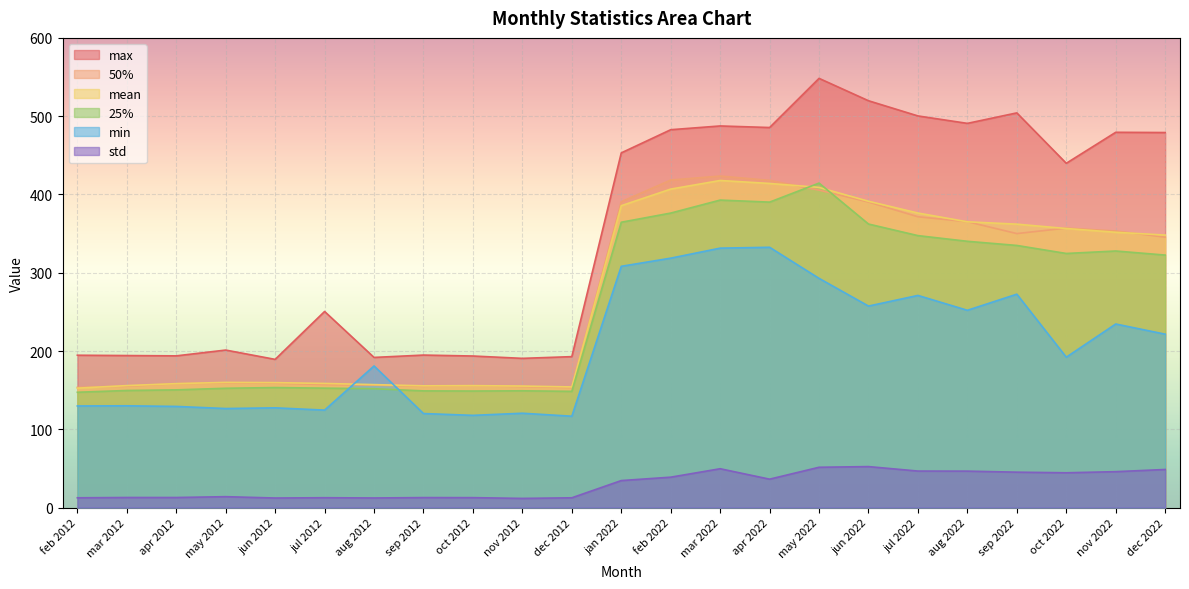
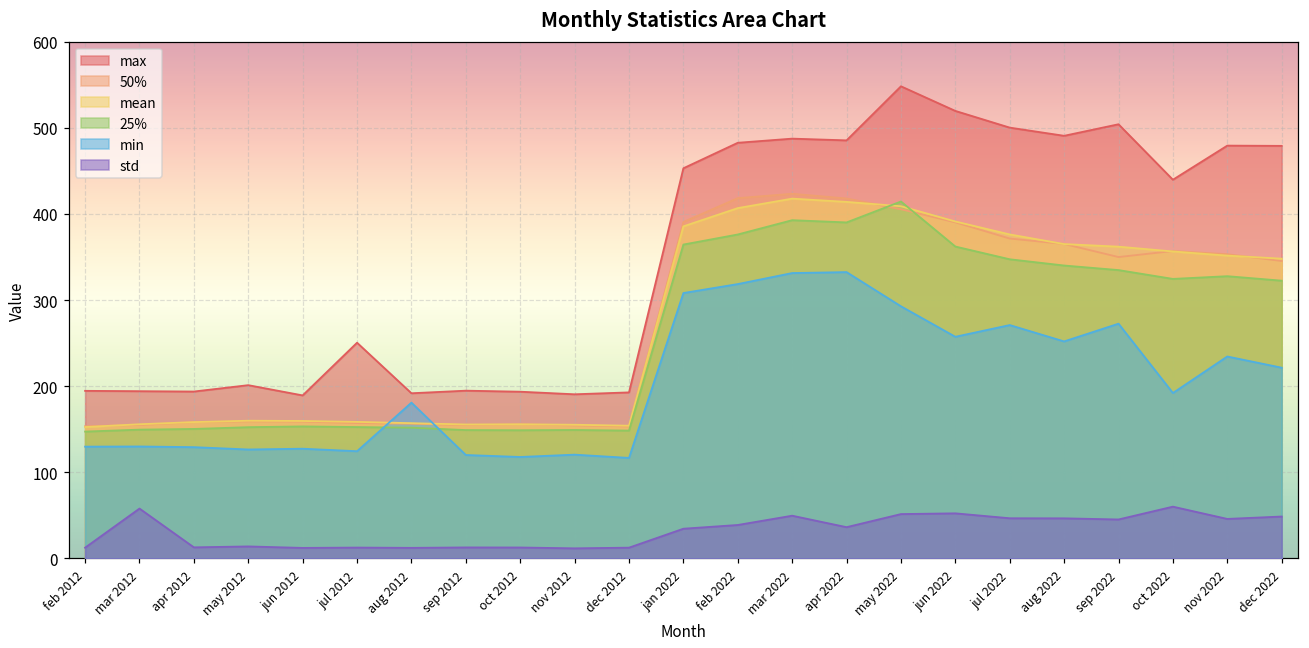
  {
    "max": {
      "feb 2012": 190,
      "mar 2012": 190,
      "apr 2012": 190,
      "may 2012": 200,
      "jun 2012": 190,
      "jul 2012": 250,
      "aug 2012": 190,
      "sep 2012": 190,
      "oct 2012": 190,
      "nov 2012": 190,
      "dec 2012": 190,
      "jan 2022": 450,
      "feb 2022": 480,
      "mar 2022": 490,
      "apr 2022": 490,
      "may 2022": 550,
      "jun 2022": 520,
      "jul 2022": 500,
      "aug 2022": 490,
      "sep 2022": 500,
      "oct 2022": 440,
      "nov 2022": 480,
      "dec 2022": 480
    },
    "25%": {
      "feb 2012": 150,
      "mar 2012": 150,
      "apr 2012": 150,
      "may 2012": 150,
      "jun 2012": 150,
      "jul 2012": 150,
      "aug 2012": 150,
      "sep 2012": 150,
      "oct 2012": 150,
      "nov 2012": 150,
      "dec 2012": 150,
      "jan 2022": 360,
      "feb 2022": 380,
      "mar 2022": 390,
      "apr 2022": 390,
      "may 2022": 410,
      "jun 2022": 360,
      "jul 2022": 350,
      "aug 2022": 340,
      "sep 2022": 330,
      "oct 2022": 320,
      "nov 2022": 330,
      "dec 2022": 320
    },
    "min": {
      "feb 2012": 130,
      "mar 2012": 130,
      "apr 2012": 130,
      "may 2012": 130,
      "jun 2012": 130,
      "jul 2012": 120,
      "aug 2012": 180,
      "sep 2012": 120,
      "oct 2012": 120,
      "nov 2012": 120,
      "dec 2012": 120,
      "jan 2022": 310,
      "feb 2022": 320,
      "mar 2022": 330,
      "apr 2022": 330,
      "may 2022": 290,
      "jun 2022": 260,
      "jul 2022": 270,
      "aug 2022": 250,
      "sep 2022": 270,
      "oct 2022": 190,
      "nov 2022": 230,
      "dec 2022": 220
    },
    "std": {
      "feb 2012": 10,
-     "mar 2012": 10,
+     "mar 2012": 60,
      "apr 2012": 10,
      "may 2012": 10,
      "jun 2012": 10,
      "jul 2012": 10,
      "aug 2012": 10,
      "sep 2012": 10,
      "oct 2012": 10,
      "nov 2012": 10,
      "dec 2012": 10,
      "jan 2022": 30,
      "feb 2022": 40,
      "mar 2022": 50,
      "apr 2022": 40,
      "may 2022": 50,
      "jun 2022": 50,
      "jul 2022": 50,
      "aug 2022": 50,
      "sep 2022": 50,
-     "oct 2022": 40,
+     "oct 2022": 60,
      "nov 2022": 50,
      "dec 2022": 50
    }
  }
